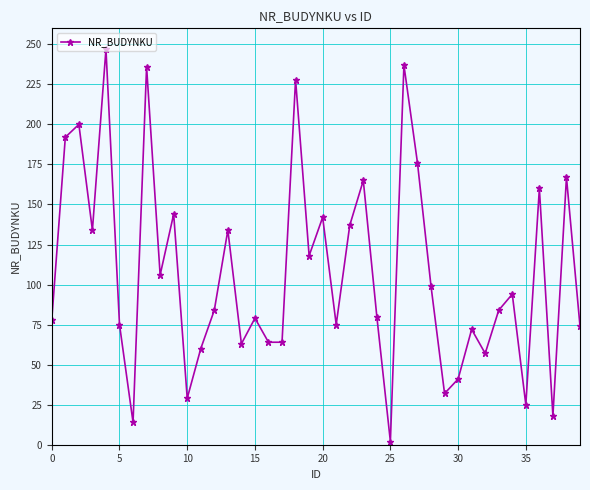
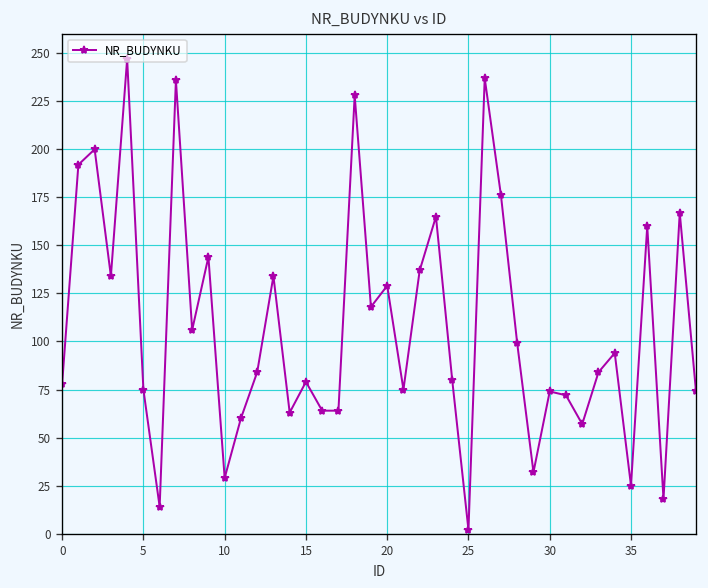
  {
    "0": 78,
    "5": 75,
    "10": 29,
    "15": 79,
-   "20": 142,
+   "20": 129,
    "25": 2,
-   "30": 41,
+   "30": 74,
    "35": 25
  }
